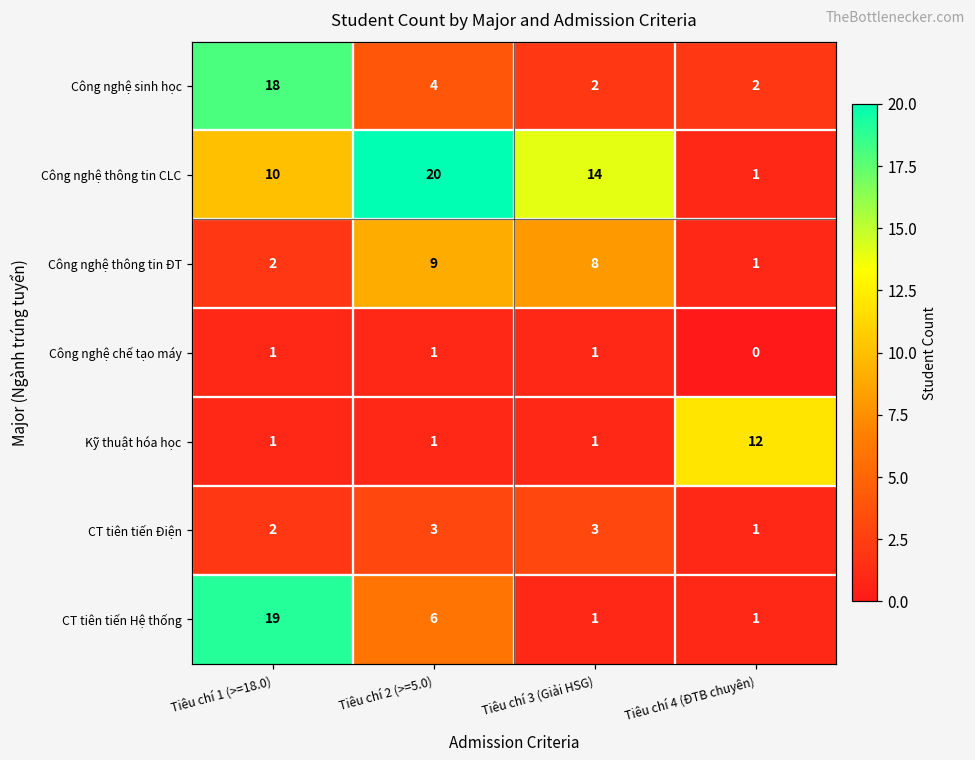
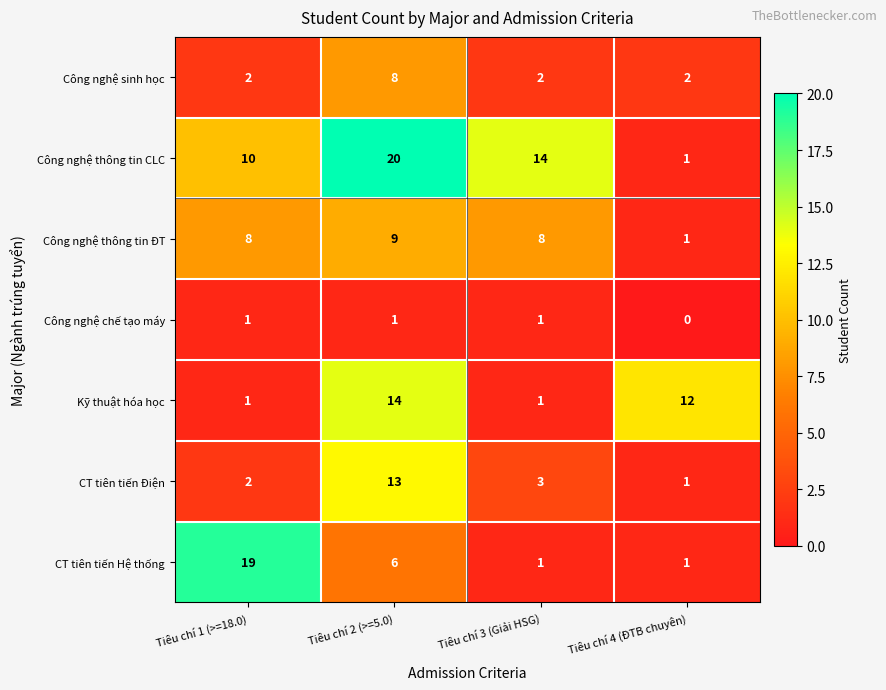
  {
    "Công nghệ sinh học": {
-     "Tiêu chí 1 (>=18.0)": 18,
-     "Tiêu chí 2 (>=5.0)": 4,
+     "Tiêu chí 1 (>=18.0)": 2,
+     "Tiêu chí 2 (>=5.0)": 8,
      "Tiêu chí 3 (Giải HSG)": 2,
      "Tiêu chí 4 (ĐTB chuyên)": 2
    },
    "Công nghệ thông tin CLC": {
      "Tiêu chí 1 (>=18.0)": 10,
      "Tiêu chí 2 (>=5.0)": 20,
      "Tiêu chí 3 (Giải HSG)": 14,
      "Tiêu chí 4 (ĐTB chuyên)": 1
    },
    "Công nghệ thông tin ĐT": {
-     "Tiêu chí 1 (>=18.0)": 2,
+     "Tiêu chí 1 (>=18.0)": 8,
      "Tiêu chí 2 (>=5.0)": 9,
      "Tiêu chí 3 (Giải HSG)": 8,
      "Tiêu chí 4 (ĐTB chuyên)": 1
    },
    "Công nghệ chế tạo máy": {
      "Tiêu chí 1 (>=18.0)": 1,
      "Tiêu chí 2 (>=5.0)": 1,
      "Tiêu chí 3 (Giải HSG)": 1,
      "Tiêu chí 4 (ĐTB chuyên)": 0
    },
    "Kỹ thuật hóa học": {
      "Tiêu chí 1 (>=18.0)": 1,
-     "Tiêu chí 2 (>=5.0)": 1,
+     "Tiêu chí 2 (>=5.0)": 14,
      "Tiêu chí 3 (Giải HSG)": 1,
      "Tiêu chí 4 (ĐTB chuyên)": 12
    },
    "CT tiên tiến Điện": {
      "Tiêu chí 1 (>=18.0)": 2,
-     "Tiêu chí 2 (>=5.0)": 3,
+     "Tiêu chí 2 (>=5.0)": 13,
      "Tiêu chí 3 (Giải HSG)": 3,
      "Tiêu chí 4 (ĐTB chuyên)": 1
    },
    "CT tiên tiến Hệ thống": {
      "Tiêu chí 1 (>=18.0)": 19,
      "Tiêu chí 2 (>=5.0)": 6,
      "Tiêu chí 3 (Giải HSG)": 1,
      "Tiêu chí 4 (ĐTB chuyên)": 1
    }
  }
